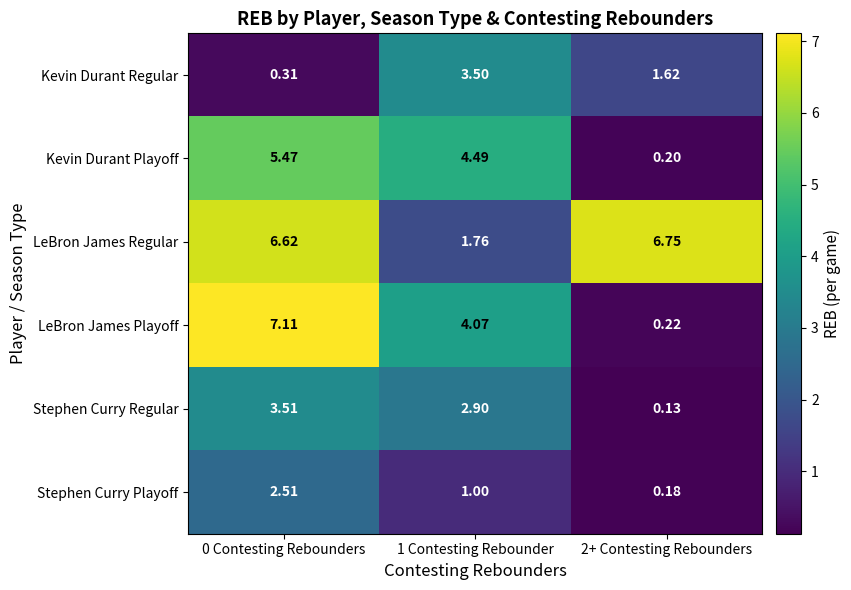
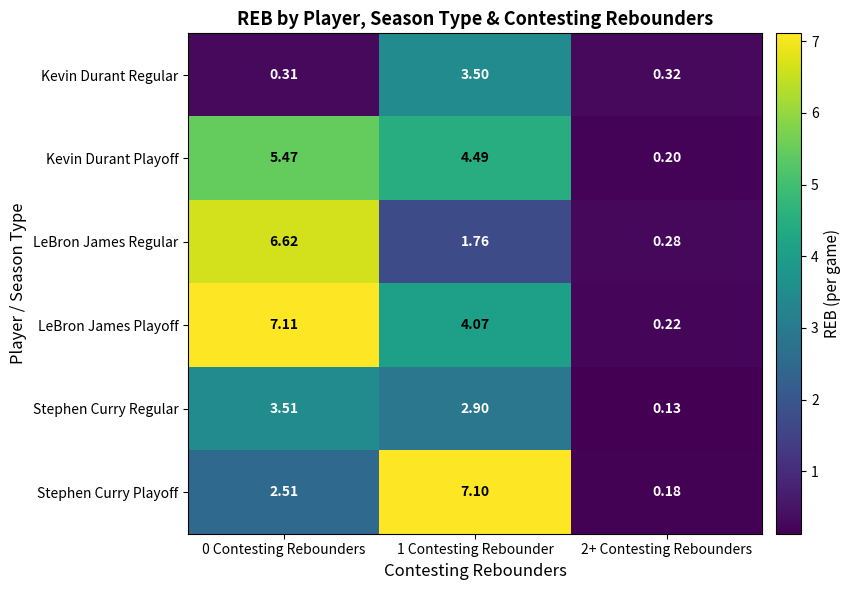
  {
    "Kevin Durant Regular": {
      "0 Contesting Rebounders": 0.31,
      "1 Contesting Rebounder": 3.50,
-     "2+ Contesting Rebounders": 1.62
+     "2+ Contesting Rebounders": 0.32
    },
    "Kevin Durant Playoff": {
      "0 Contesting Rebounders": 5.47,
      "1 Contesting Rebounder": 4.49,
      "2+ Contesting Rebounders": 0.20
    },
    "LeBron James Regular": {
      "0 Contesting Rebounders": 6.62,
      "1 Contesting Rebounder": 1.76,
-     "2+ Contesting Rebounders": 6.75
+     "2+ Contesting Rebounders": 0.28
    },
    "LeBron James Playoff": {
      "0 Contesting Rebounders": 7.11,
      "1 Contesting Rebounder": 4.07,
      "2+ Contesting Rebounders": 0.22
    },
    "Stephen Curry Regular": {
      "0 Contesting Rebounders": 3.51,
      "1 Contesting Rebounder": 2.90,
      "2+ Contesting Rebounders": 0.13
    },
    "Stephen Curry Playoff": {
      "0 Contesting Rebounders": 2.51,
-     "1 Contesting Rebounder": 1.00,
+     "1 Contesting Rebounder": 7.10,
      "2+ Contesting Rebounders": 0.18
    }
  }
